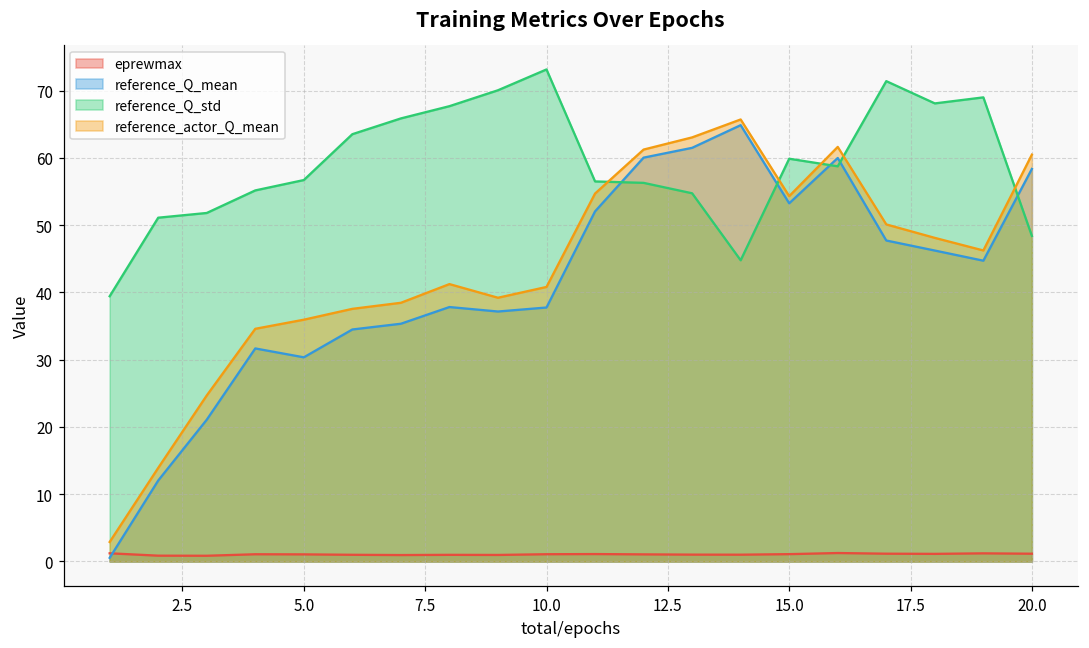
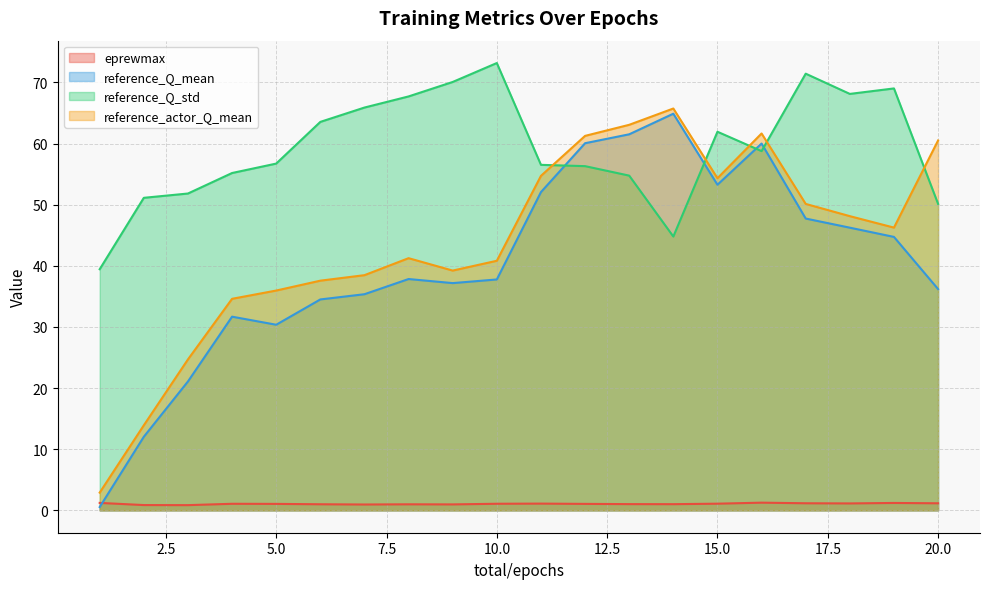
  {
    "reference_Q_mean": {
      "5.0": 30,
      "10.0": 38,
      "15.0": 53,
-     "20.0": 58
+     "20.0": 36
    },
    "reference_Q_std": {
      "5.0": 57,
      "10.0": 73,
-     "15.0": 60,
-     "20.0": 48
+     "15.0": 62,
+     "20.0": 50
    }
  }
